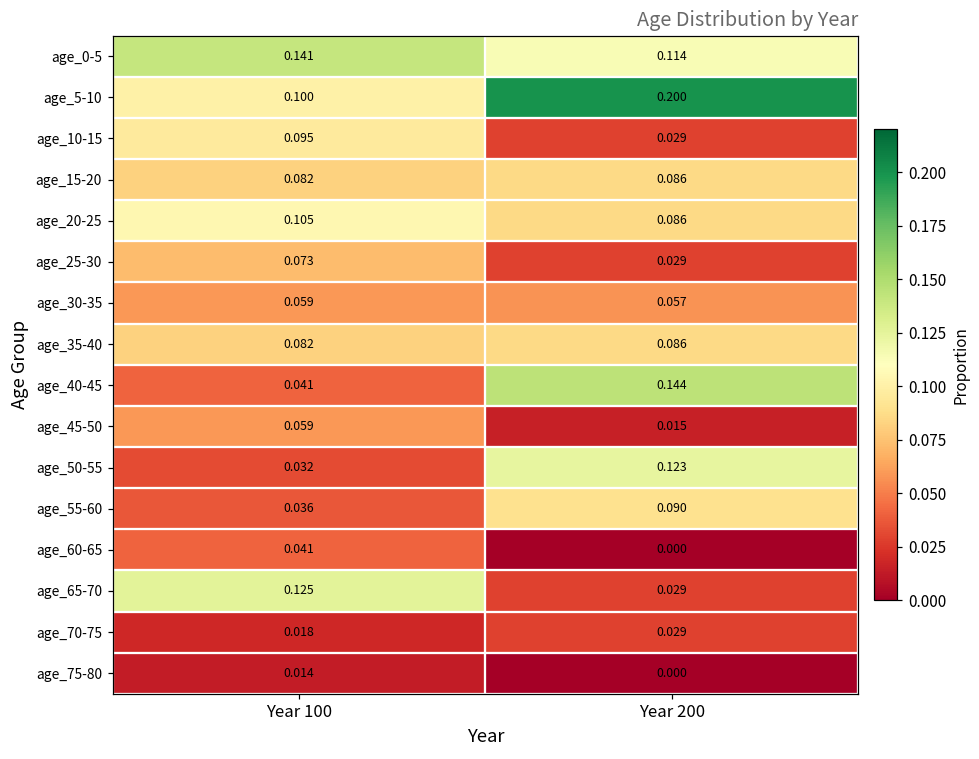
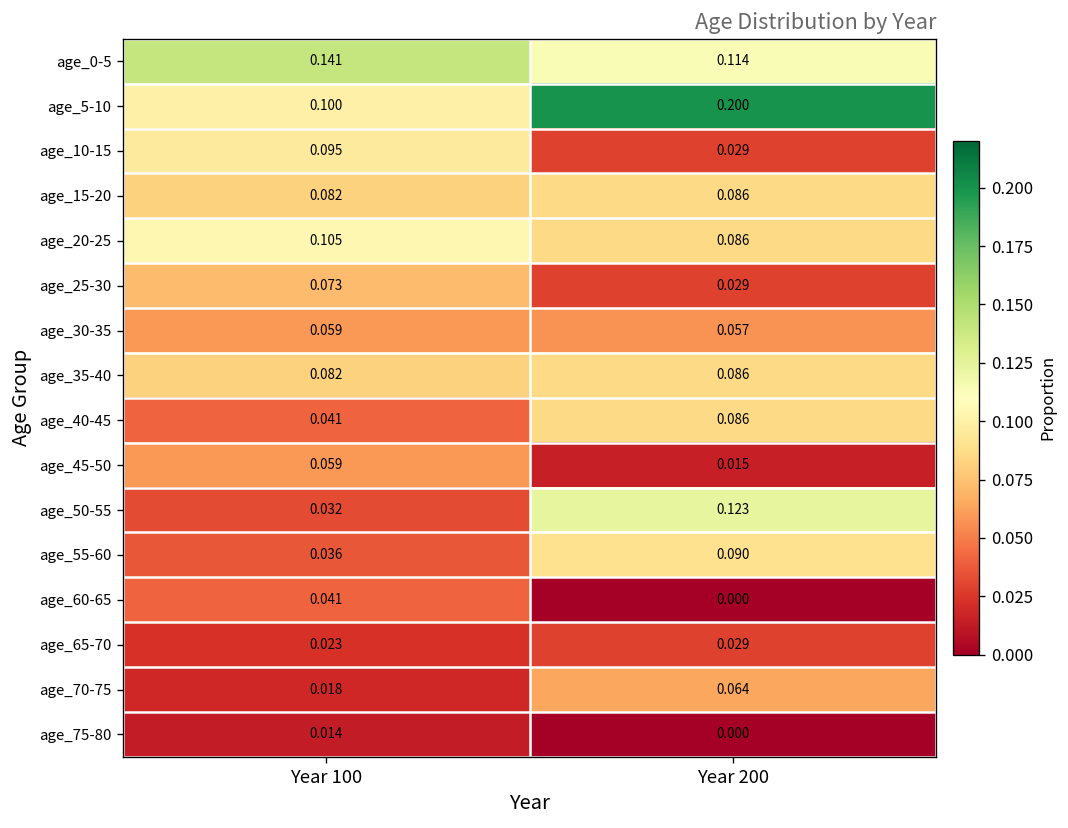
  {
    "age_0-5": {
      "Year 100": 0.141,
      "Year 200": 0.114
    },
    "age_5-10": {
      "Year 100": 0.100,
      "Year 200": 0.200
    },
    "age_10-15": {
      "Year 100": 0.095,
      "Year 200": 0.029
    },
    "age_15-20": {
      "Year 100": 0.082,
      "Year 200": 0.086
    },
    "age_20-25": {
      "Year 100": 0.105,
      "Year 200": 0.086
    },
    "age_25-30": {
      "Year 100": 0.073,
      "Year 200": 0.029
    },
    "age_30-35": {
      "Year 100": 0.059,
      "Year 200": 0.057
    },
    "age_35-40": {
      "Year 100": 0.082,
      "Year 200": 0.086
    },
    "age_40-45": {
      "Year 100": 0.041,
-     "Year 200": 0.144
+     "Year 200": 0.086
    },
    "age_45-50": {
      "Year 100": 0.059,
      "Year 200": 0.015
    },
    "age_50-55": {
      "Year 100": 0.032,
      "Year 200": 0.123
    },
    "age_55-60": {
      "Year 100": 0.036,
      "Year 200": 0.090
    },
    "age_60-65": {
      "Year 100": 0.041,
      "Year 200": 0.000
    },
    "age_65-70": {
-     "Year 100": 0.125,
+     "Year 100": 0.023,
      "Year 200": 0.029
    },
    "age_70-75": {
      "Year 100": 0.018,
-     "Year 200": 0.029
+     "Year 200": 0.064
    },
    "age_75-80": {
      "Year 100": 0.014,
      "Year 200": 0.000
    }
  }
